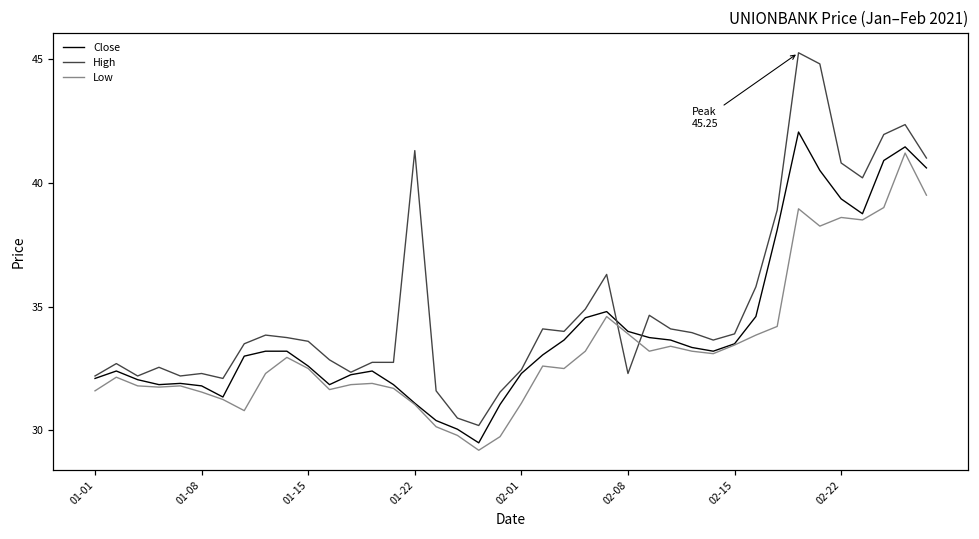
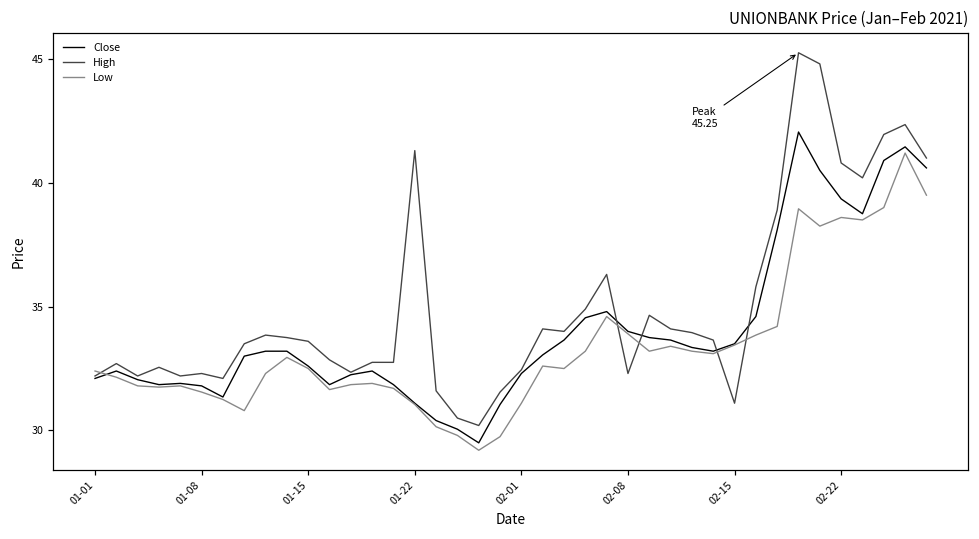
  {
    "Close": {
      "01-08": 31.8,
      "02-01": 32.3,
      "02-22": 39.4
    },
    "High": {
      "01-08": 32.3,
      "01-15": 33.6,
      "01-22": 41.3,
      "02-01": 32.5,
      "02-08": 32.3,
-     "02-15": 33.9,
+     "02-15": 31.1,
      "02-22": 40.8
    },
    "Low": {
-     "01-01": 31.6,
+     "01-01": 32.4,
      "01-08": 31.6,
      "02-01": 31.1,
      "02-22": 38.6
    }
  }
